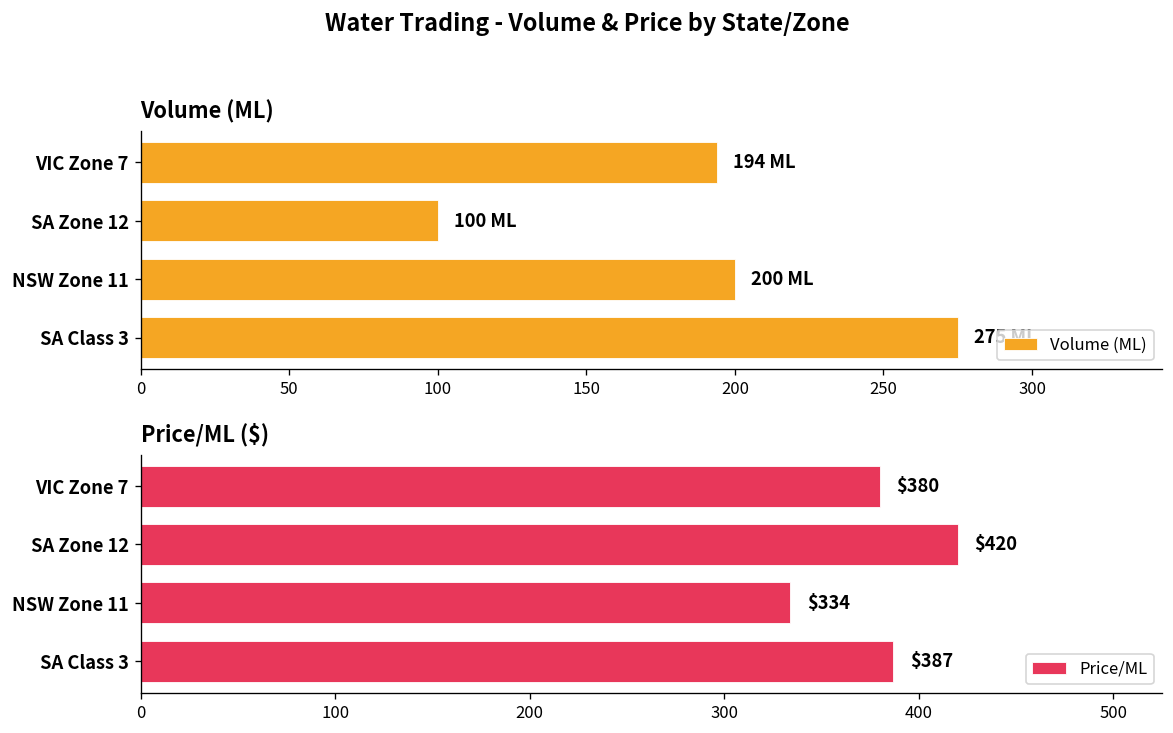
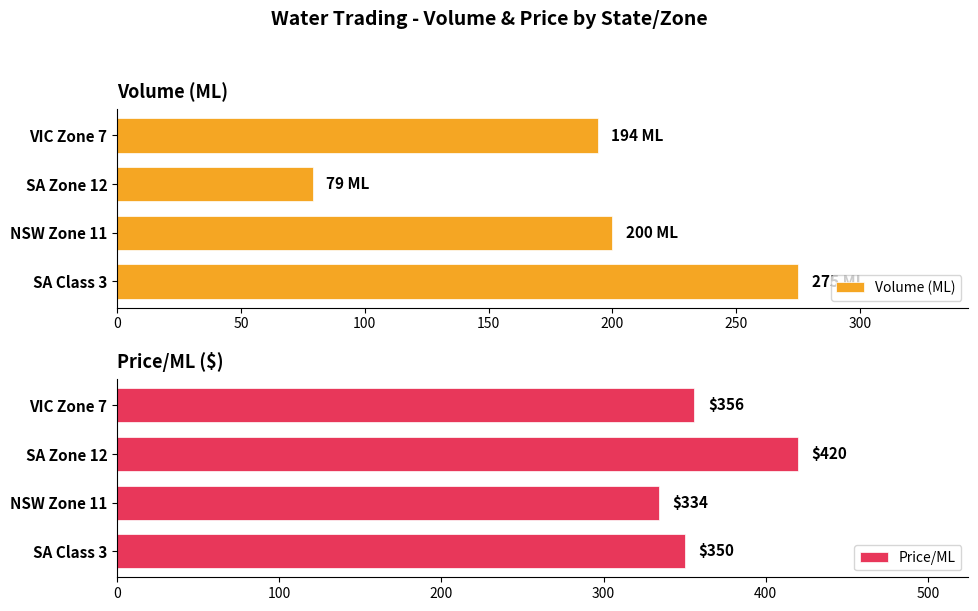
  {
    "Volume (ML)": {
      "VIC Zone 7": "194",
-     "SA Zone 12": "100",
+     "SA Zone 12": "79",
      "NSW Zone 11": "200"
    },
    "Price/ML ($)": {
-     "VIC Zone 7": "$380",
+     "VIC Zone 7": "$356",
      "SA Zone 12": "$420",
      "NSW Zone 11": "$334",
-     "SA Class 3": "$387"
+     "SA Class 3": "$350"
    }
  }
